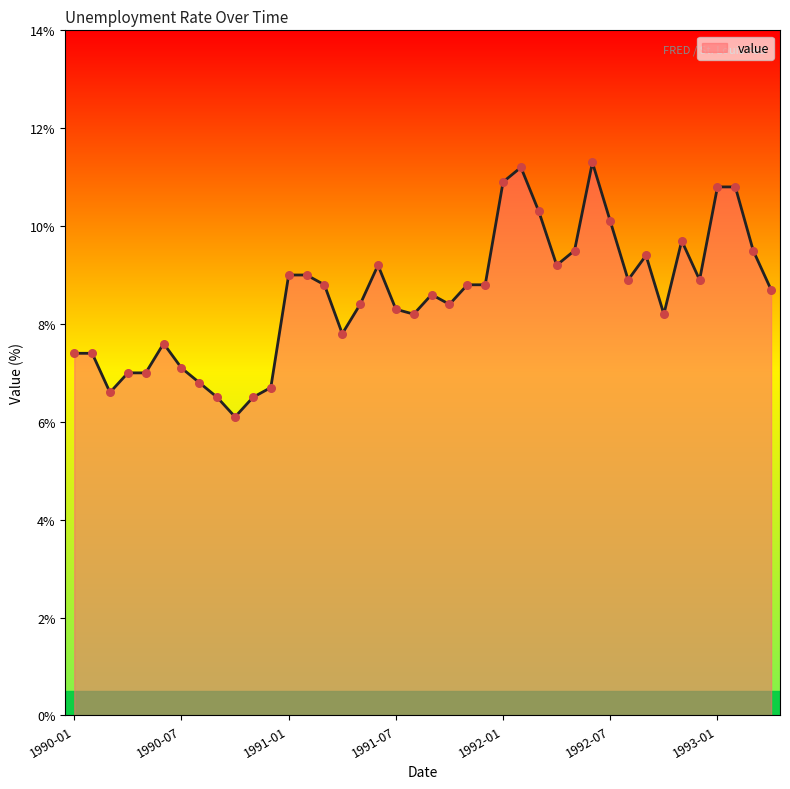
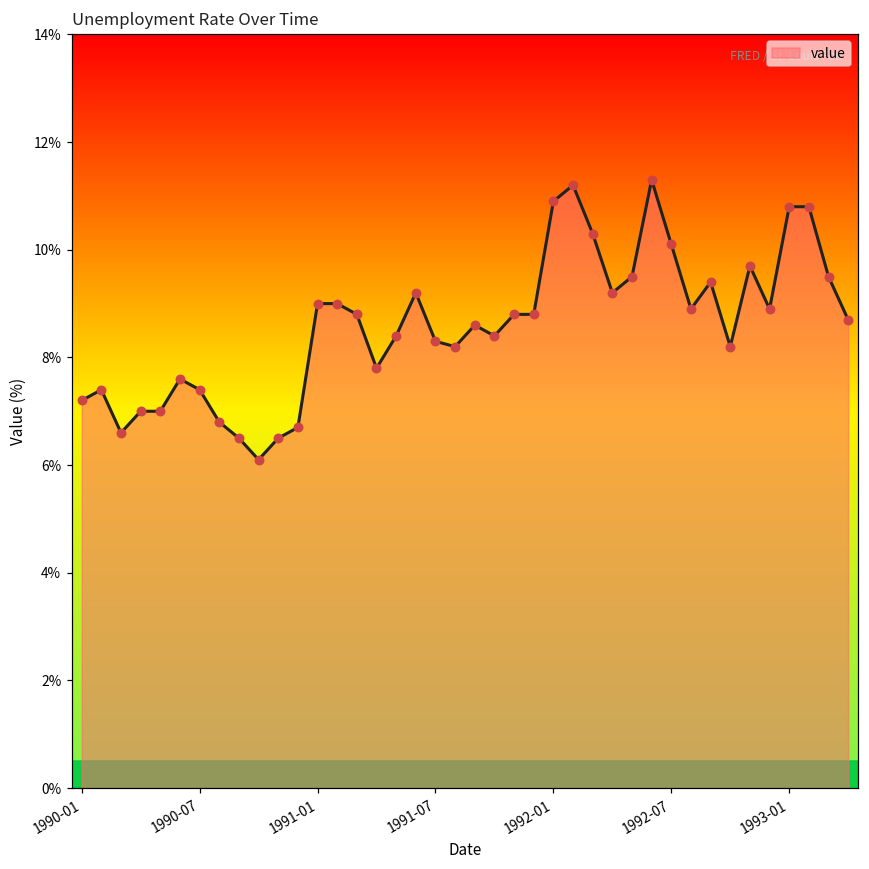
  {
-   "1990-01": "7.4%",
-   "1990-07": "7.1%",
+   "1990-01": "7.2%",
+   "1990-07": "7.4%",
    "1991-01": "9.0%",
    "1991-07": "8.3%",
    "1992-01": "10.9%",
    "1992-07": "10.1%",
    "1993-01": "10.8%"
  }
